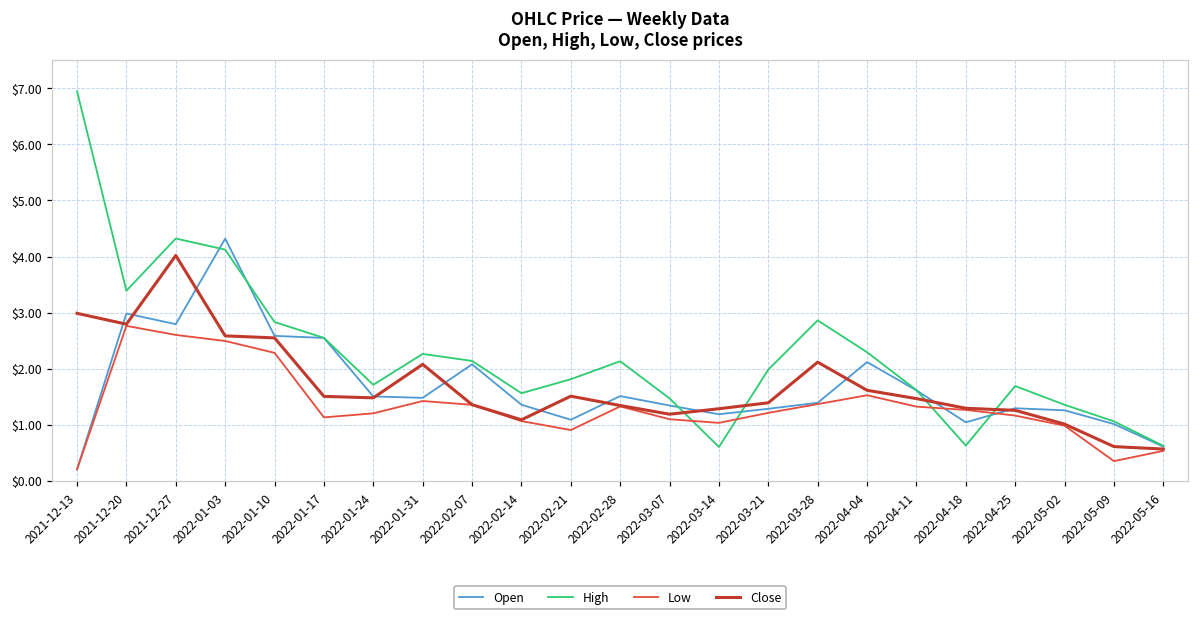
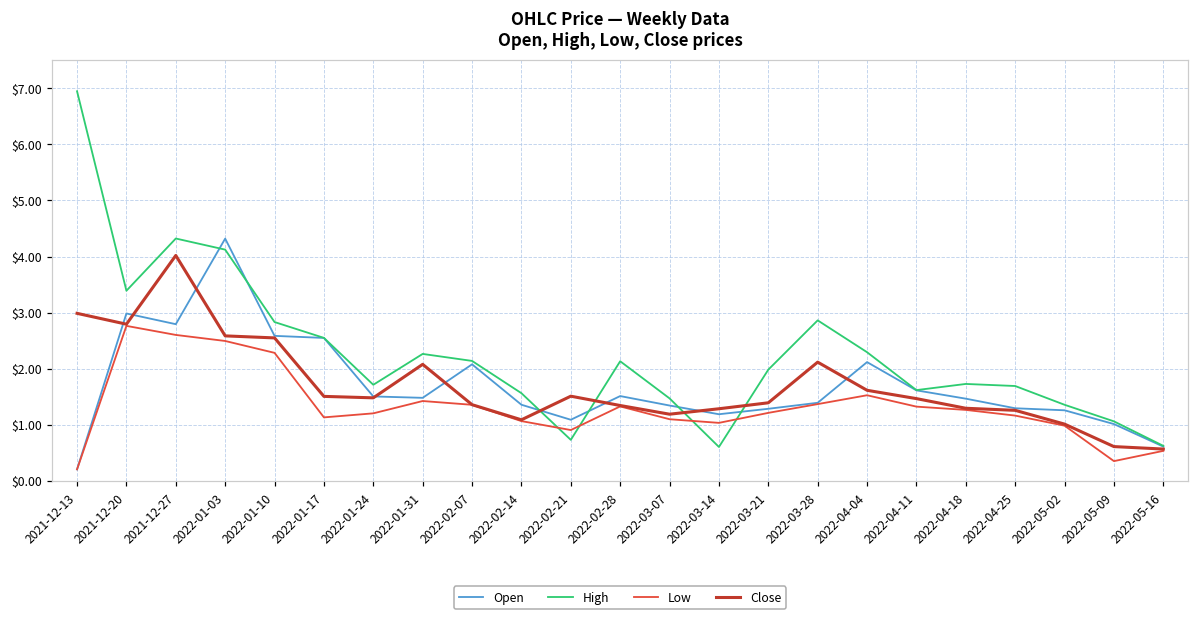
  {
    "Open": {
      "2021-12-20": "$3.0",
      "2021-12-27": "$2.8",
      "2022-01-03": "$4.3",
      "2022-01-31": "$1.5",
      "2022-02-07": "$2.1",
      "2022-02-14": "$1.4",
      "2022-02-21": "$1.1",
      "2022-02-28": "$1.5",
      "2022-03-07": "$1.3",
      "2022-03-14": "$1.2",
      "2022-03-21": "$1.3",
      "2022-04-04": "$2.1",
-     "2022-04-18": "$1.0",
+     "2022-04-18": "$1.5",
      "2022-05-02": "$1.3"
    },
    "High": {
      "2021-12-13": "$7.0",
      "2021-12-20": "$3.4",
      "2021-12-27": "$4.3",
      "2022-01-03": "$4.1",
      "2022-01-10": "$2.8",
      "2022-01-24": "$1.7",
      "2022-01-31": "$2.3",
      "2022-02-07": "$2.1",
      "2022-02-14": "$1.6",
-     "2022-02-21": "$1.8",
+     "2022-02-21": "$0.7",
      "2022-02-28": "$2.1",
      "2022-03-07": "$1.5",
      "2022-03-14": "$0.6",
      "2022-03-21": "$2.0",
      "2022-03-28": "$2.9",
      "2022-04-04": "$2.3",
-     "2022-04-18": "$0.6",
+     "2022-04-18": "$1.7",
      "2022-04-25": "$1.7",
      "2022-05-02": "$1.4"
    }
  }
